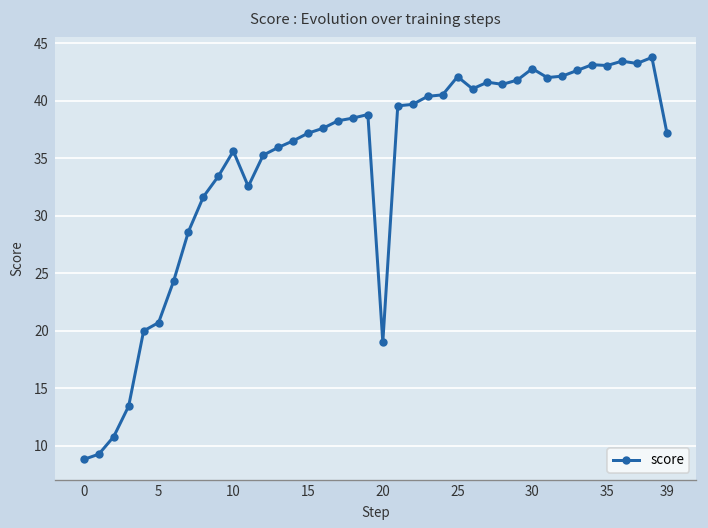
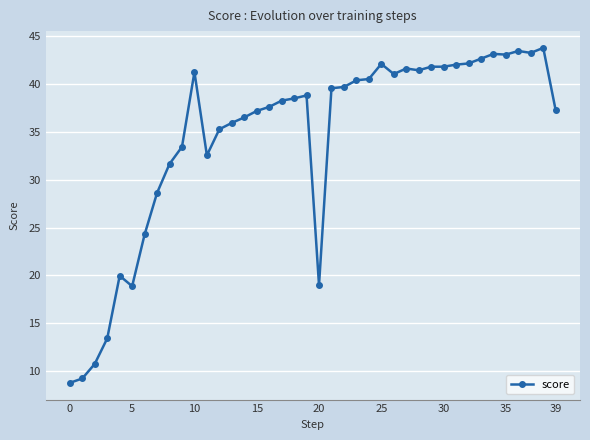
  {
    "0": 9,
-   "5": 21,
-   "10": 36,
+   "5": 19,
+   "10": 41,
    "15": 37,
    "20": 19,
    "25": 42,
-   "30": 43,
+   "30": 42,
    "35": 43,
    "39": 37
  }
